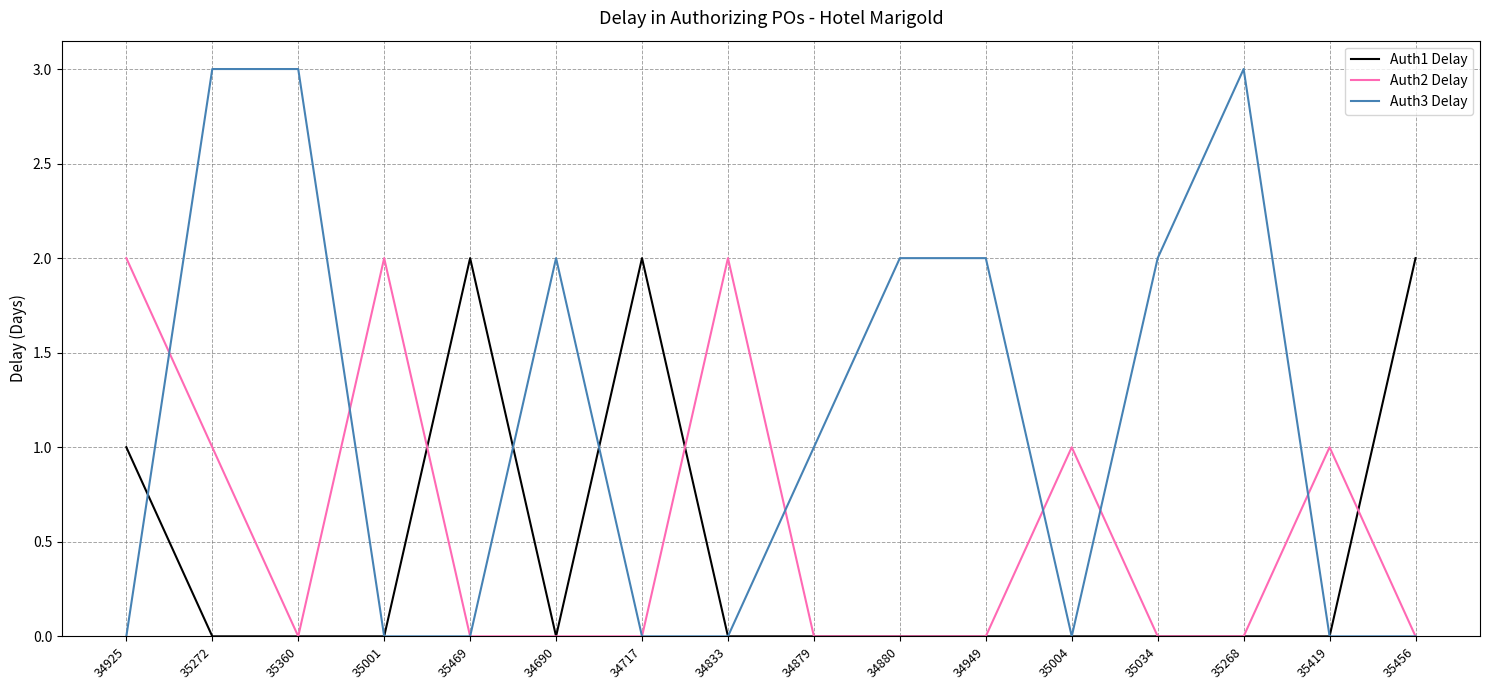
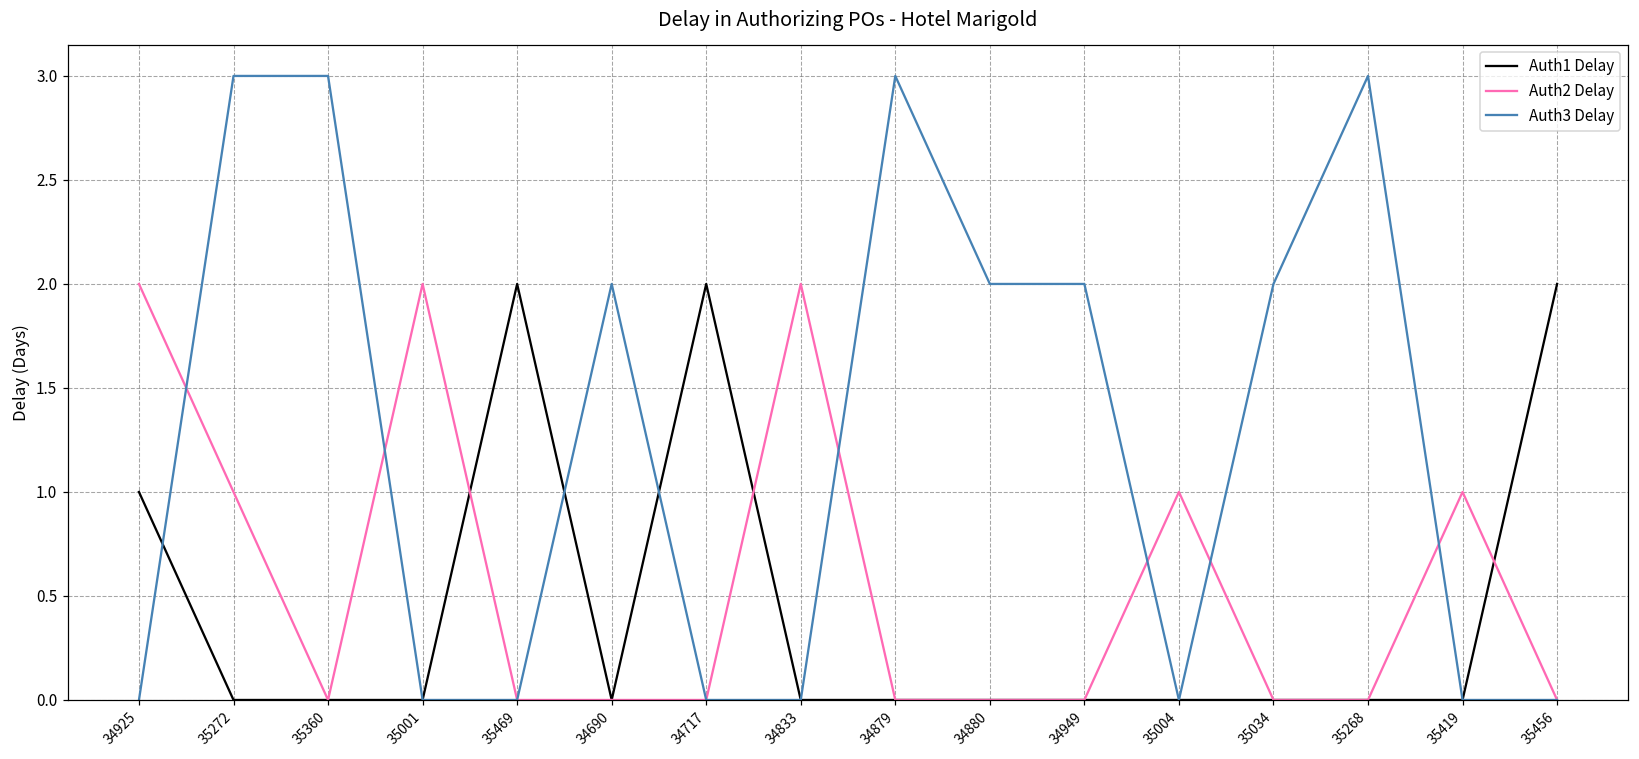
  {
    "Auth1 Delay": {
      "34925": 1,
      "35272": 0,
      "35469": 2,
      "34717": 2,
      "35456": 2
    },
    "Auth2 Delay": {
      "34925": 2,
      "35272": 1,
      "35001": 2,
      "34833": 2,
      "35004": 1,
      "35419": 1
    },
    "Auth3 Delay": {
      "34925": 0,
      "35272": 3,
      "35360": 3,
      "34690": 2,
-     "34879": 1,
+     "34879": 3,
      "34880": 2,
      "34949": 2,
      "35034": 2,
      "35268": 3
    }
  }
